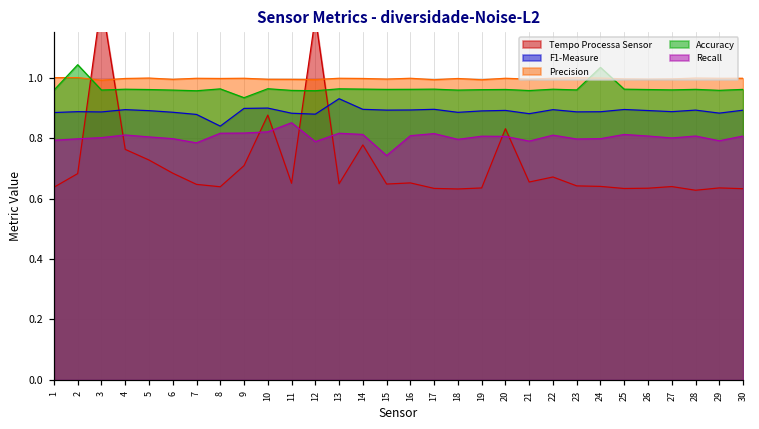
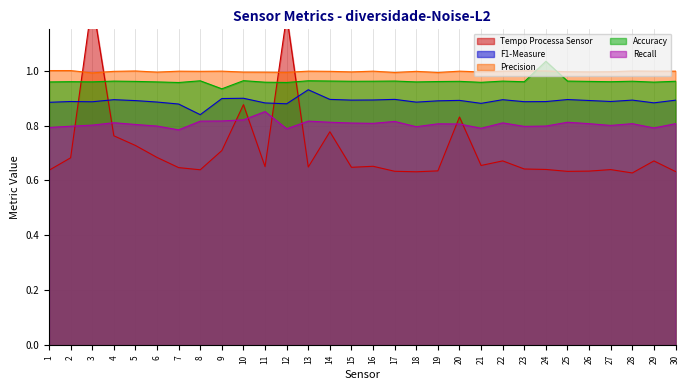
  {
    "Tempo Processa Sensor": {
      "1": 0.64,
      "2": 0.68,
      "4": 0.76,
      "5": 0.73,
      "6": 0.68,
      "7": 0.65,
      "8": 0.64,
      "9": 0.71,
      "10": 0.88,
      "11": 0.65,
      "13": 0.65,
      "14": 0.78,
      "15": 0.65,
      "16": 0.65,
      "17": 0.63,
      "18": 0.63,
      "19": 0.63,
      "20": 0.83,
      "21": 0.65,
      "22": 0.67,
      "23": 0.64,
      "24": 0.64,
      "25": 0.63,
      "26": 0.63,
      "27": 0.64,
      "28": 0.63,
-     "29": 0.64,
+     "29": 0.67,
      "30": 0.63
    },
    "F1-Measure": {
      "1": 0.88,
      "2": 0.89,
      "3": 0.89,
      "4": 0.89,
      "5": 0.89,
      "6": 0.89,
      "7": 0.88,
      "8": 0.84,
      "9": 0.90,
      "10": 0.90,
      "11": 0.88,
      "12": 0.88,
      "13": 0.93,
      "14": 0.90,
      "15": 0.89,
      "16": 0.89,
      "17": 0.90,
      "18": 0.89,
      "19": 0.89,
      "20": 0.89,
      "21": 0.88,
      "22": 0.89,
      "23": 0.89,
      "24": 0.89,
      "25": 0.89,
      "26": 0.89,
      "27": 0.89,
      "28": 0.89,
      "29": 0.88,
      "30": 0.89
    },
    "Precision": {
      "1": 1.00,
      "2": 1.00,
      "3": 0.99,
      "4": 1.00,
      "5": 1.00,
      "6": 0.99,
      "7": 1.00,
      "8": 1.00,
      "9": 1.00,
      "10": 0.99,
      "11": 0.99,
      "12": 0.99,
      "13": 1.00,
      "14": 1.00,
      "15": 1.00,
      "16": 1.00,
      "17": 0.99,
      "18": 1.00,
      "19": 0.99,
      "20": 1.00,
      "30": 1.00
    },
    "Accuracy": {
      "1": 0.96,
-     "2": 1.04,
+     "2": 0.96,
      "3": 0.96,
      "4": 0.96,
      "5": 0.96,
      "6": 0.96,
      "7": 0.96,
      "8": 0.96,
      "9": 0.93,
      "10": 0.96,
      "11": 0.96,
      "12": 0.96,
      "13": 0.96,
      "14": 0.96,
      "15": 0.96,
      "16": 0.96,
      "17": 0.96,
      "18": 0.96,
      "19": 0.96,
      "20": 0.96,
      "21": 0.96,
      "22": 0.96,
      "23": 0.96,
      "25": 0.96,
      "26": 0.96,
      "27": 0.96,
      "28": 0.96,
      "29": 0.96,
      "30": 0.96
    },
    "Recall": {
      "1": 0.79,
      "2": 0.80,
      "3": 0.80,
      "4": 0.81,
      "5": 0.80,
      "6": 0.80,
      "7": 0.78,
      "8": 0.82,
      "9": 0.82,
      "10": 0.82,
      "11": 0.85,
      "12": 0.79,
      "13": 0.82,
      "14": 0.81,
-     "15": 0.74,
+     "15": 0.81,
      "16": 0.81,
      "17": 0.81,
      "18": 0.80,
      "19": 0.81,
      "20": 0.81,
      "21": 0.79,
      "22": 0.81,
      "23": 0.80,
      "24": 0.80,
      "25": 0.81,
      "26": 0.81,
      "27": 0.80,
      "28": 0.81,
      "29": 0.79,
      "30": 0.81
    }
  }
